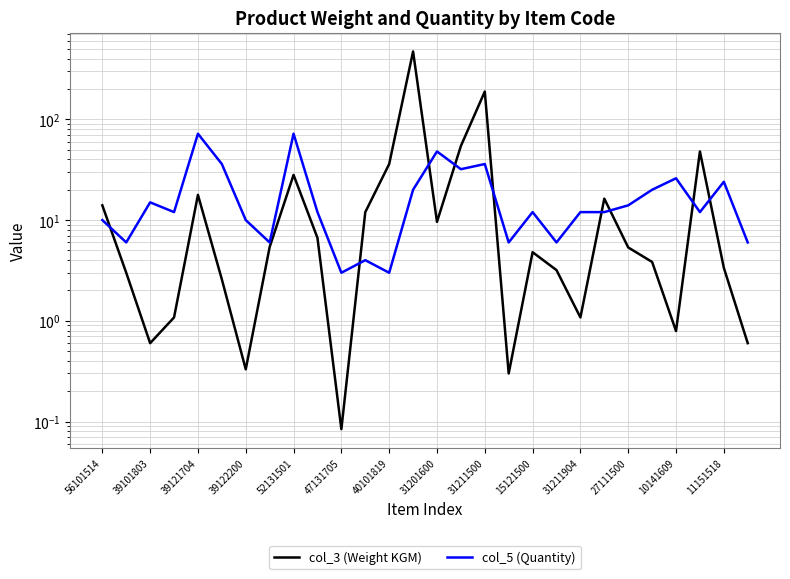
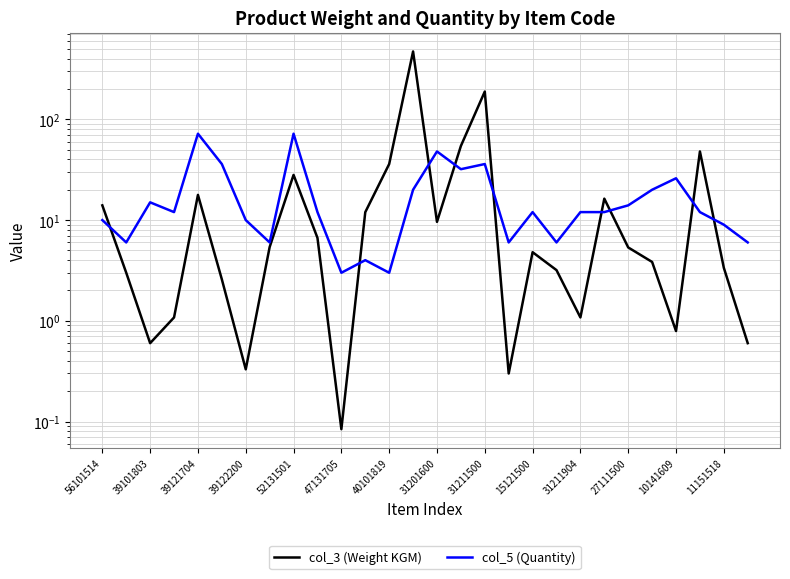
  {
    "col_3 (Weight KGM)": {
      "56101514": 14,
      "39101803": 0.6,
      "39121704": 18,
      "39122200": 0.33,
      "52131501": 28,
      "47131705": 0.08,
      "40101819": 36,
      "31201600": 10,
      "31211500": 190,
      "15121500": 5,
      "31211904": 1.1,
      "27111500": 5,
      "10141609": 0.8,
      "11151518": 3.4
    },
    "col_5 (Quantity)": {
      "56101514": 10,
      "39101803": 15,
      "39121704": 70,
      "39122200": 10,
      "52131501": 70,
      "47131705": 3,
      "40101819": 3,
      "31201600": 50,
      "31211500": 36,
      "15121500": 12,
      "31211904": 12,
      "27111500": 14,
      "10141609": 26,
-     "11151518": 24
+     "11151518": 9
    }
  }
